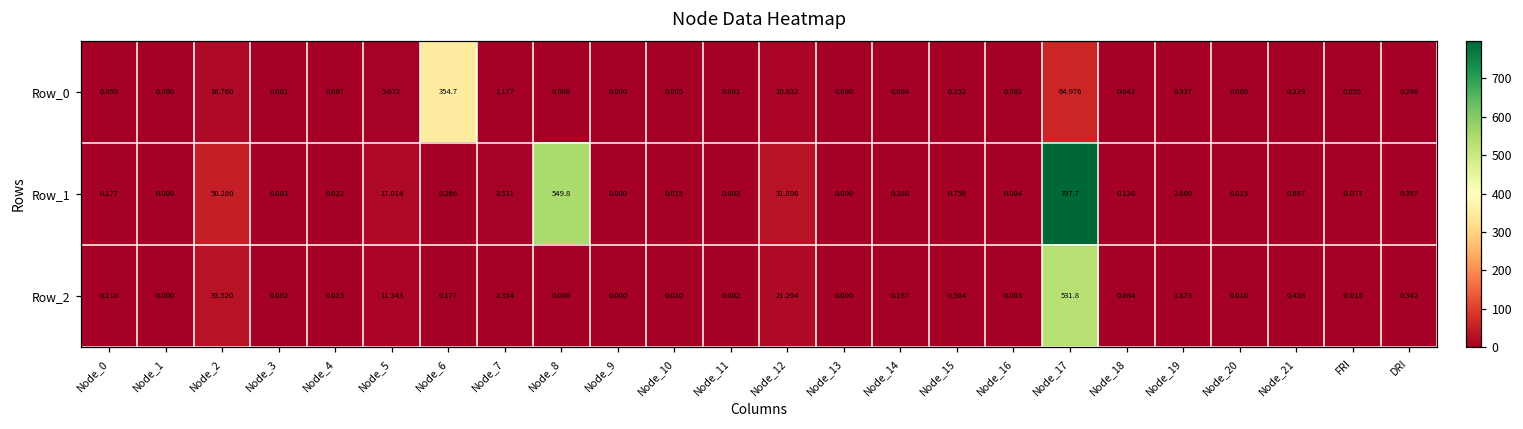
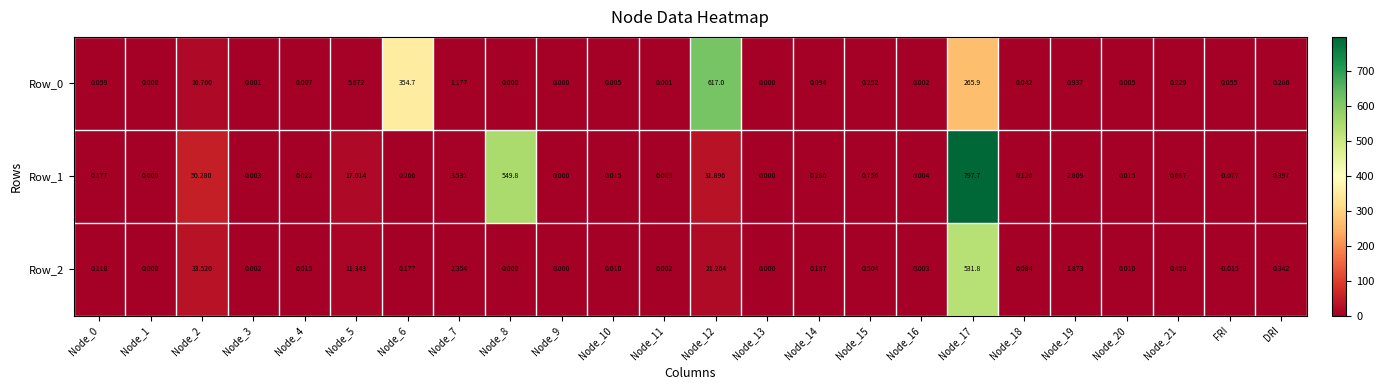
  {
    "Row_0": {
      "Node_0": 0.059,
      "Node_1": 0.000,
      "Node_2": 16.760,
      "Node_3": 0.001,
      "Node_4": 0.007,
      "Node_5": 5.672,
      "Node_6": 354.7,
      "Node_7": 1.177,
      "Node_8": 0.000,
      "Node_9": 0.000,
      "Node_10": 0.005,
      "Node_11": 0.001,
-     "Node_12": 10.632,
+     "Node_12": 617.0,
      "Node_13": 0.000,
      "Node_14": 0.094,
      "Node_15": 0.252,
      "Node_16": 0.002,
-     "Node_17": 64.976,
+     "Node_17": 265.9,
      "Node_18": 0.042,
      "Node_19": 0.937,
      "Node_20": 0.005,
      "Node_21": 0.229,
      "FRI": 0.055,
      "DRI": 0.286
    },
    "Row_1": {
      "Node_0": 0.177,
      "Node_1": 0.000,
      "Node_2": 50.280,
      "Node_3": 0.003,
      "Node_4": 0.022,
      "Node_5": 17.014,
      "Node_6": 0.266,
      "Node_7": 3.531,
      "Node_8": 549.8,
      "Node_9": 0.000,
      "Node_10": 0.015,
      "Node_11": 0.003,
      "Node_12": 31.896,
      "Node_13": 0.000,
      "Node_14": 0.280,
      "Node_15": 0.756,
      "Node_16": 0.004,
      "Node_17": 797.7,
      "Node_18": 0.126,
      "Node_19": 2.809,
      "Node_20": 0.015,
      "Node_21": 0.687,
      "FRI": -0.077,
      "DRI": 0.397
    },
    "Row_2": {
      "Node_0": 0.118,
      "Node_1": 0.000,
      "Node_2": 33.520,
      "Node_3": 0.002,
      "Node_4": 0.015,
      "Node_5": 11.343,
      "Node_6": 0.177,
      "Node_7": 2.354,
      "Node_8": 0.000,
      "Node_9": 0.000,
      "Node_10": 0.010,
      "Node_11": 0.002,
      "Node_12": 21.264,
      "Node_13": 0.000,
      "Node_14": 0.187,
      "Node_15": 0.504,
      "Node_16": 0.003,
      "Node_17": 531.8,
      "Node_18": 0.084,
      "Node_19": 1.873,
      "Node_20": 0.010,
      "Node_21": 0.458,
      "FRI": -0.015,
      "DRI": 0.342
    }
  }
